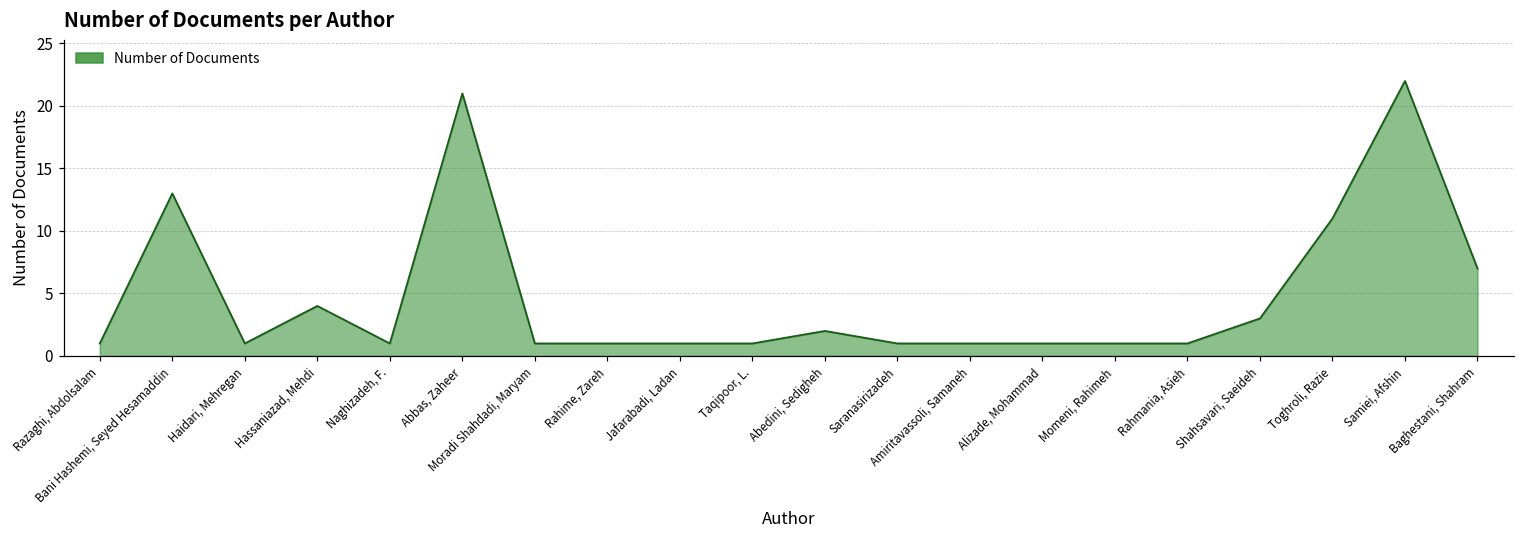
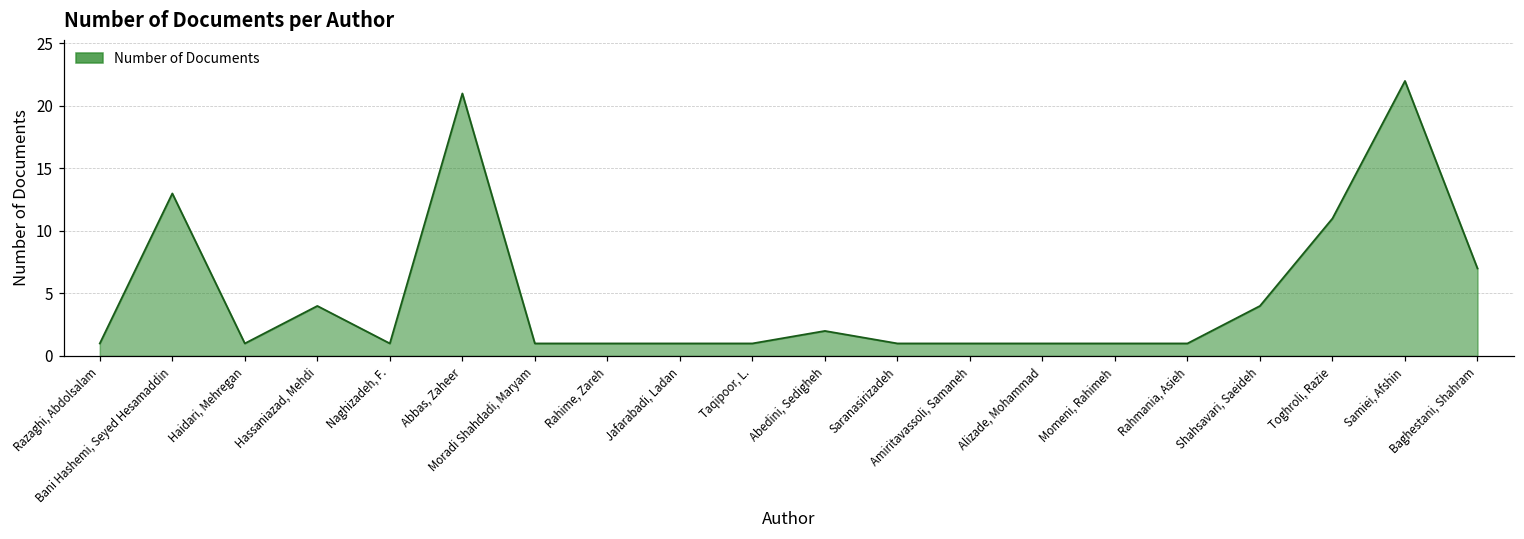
  {
    "Razaghi, Abdolsalam": 1,
    "Bani Hashemi, Seyed Hesamaddin": 13,
    "Haidari, Mehregan": 1,
    "Hassaniazad, Mehdi": 4,
    "Naghizadeh, F.": 1,
    "Abbas, Zaheer": 21,
    "Moradi Shahdadi, Maryam": 1,
    "Rahime, Zareh": 1,
    "Jafarabadi, Ladan": 1,
    "Taqipoor, L.": 1,
    "Abedini, Sedigheh": 2,
    "Saranasirizadeh": 1,
    "Amiritavassoli, Samaneh": 1,
    "Alizade, Mohammad": 1,
    "Momeni, Rahimeh": 1,
    "Rahmania, Asieh": 1,
-   "Shahsavari, Saeideh": 3,
+   "Shahsavari, Saeideh": 4,
    "Toghroli, Razie": 11,
    "Samiei, Afshin": 22,
    "Baghestani, Shahram": 7
  }
